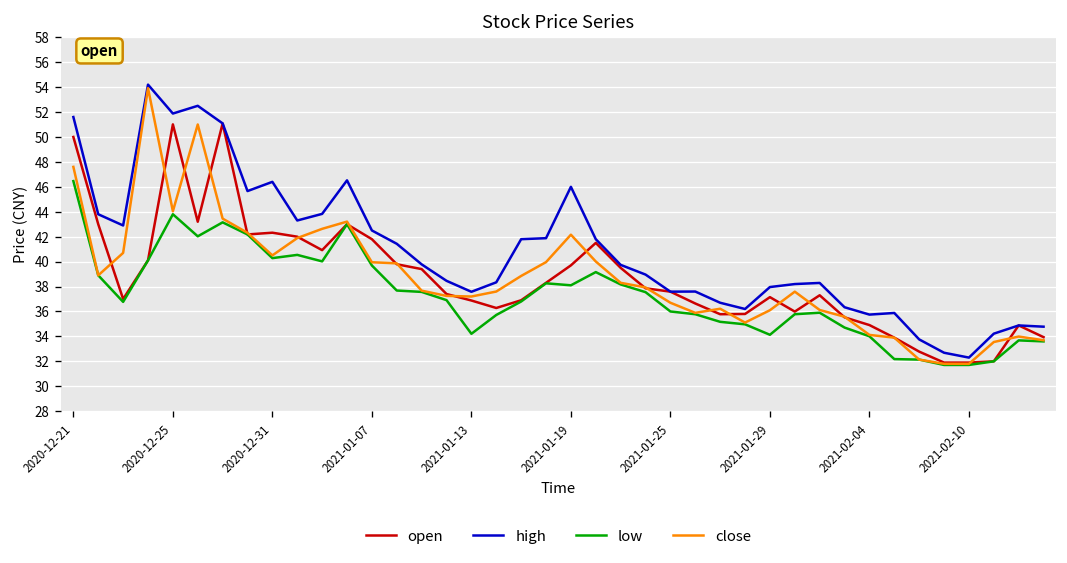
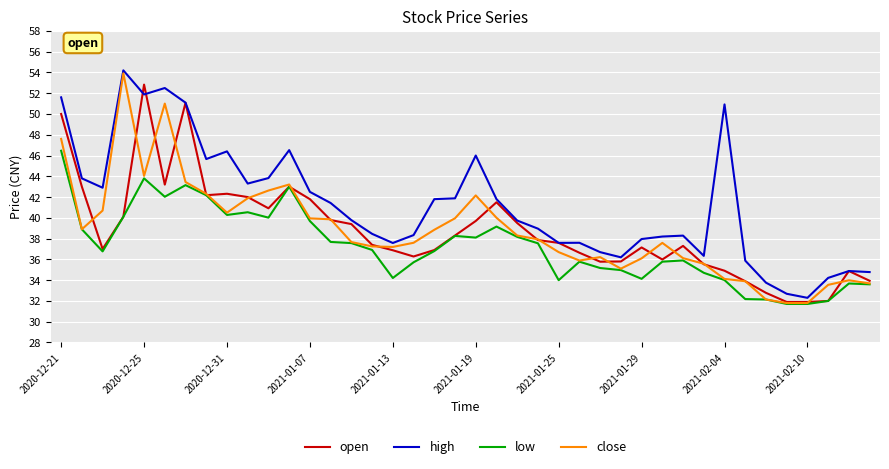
  {
    "open": {
      "2020-12-21": 50.0,
-     "2020-12-25": 51.0,
+     "2020-12-25": 52.8,
      "2020-12-31": 42.3,
      "2021-01-07": 41.8,
      "2021-01-13": 36.9,
      "2021-01-19": 39.7,
      "2021-01-29": 37.2,
      "2021-02-04": 34.9
    },
    "high": {
      "2020-12-21": 51.6,
      "2020-12-25": 51.9,
      "2020-12-31": 46.4,
      "2021-01-07": 42.5,
      "2021-01-13": 37.6,
      "2021-01-19": 46.0,
      "2021-01-29": 38.0,
-     "2021-02-04": 35.8,
+     "2021-02-04": 50.9,
      "2021-02-10": 32.3
    },
    "low": {
      "2020-12-21": 46.5,
      "2021-01-07": 39.7,
      "2021-01-13": 34,
      "2021-01-19": 38,
-     "2021-01-25": 36,
+     "2021-01-25": 34,
      "2021-01-29": 34
    },
    "close": {
      "2020-12-21": 47.6,
      "2021-01-07": 40.0,
      "2021-01-13": 37.2,
      "2021-01-19": 42.2,
      "2021-01-25": 36.7,
      "2021-01-29": 36.1
    }
  }
